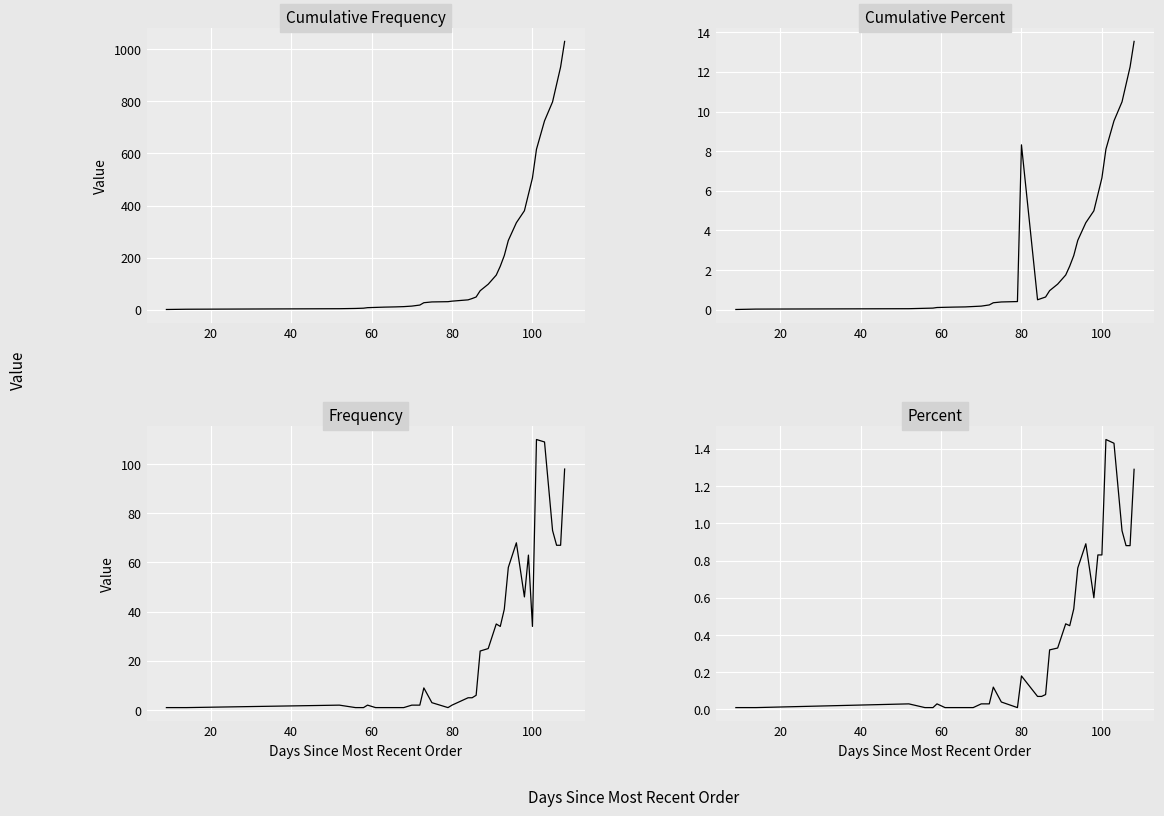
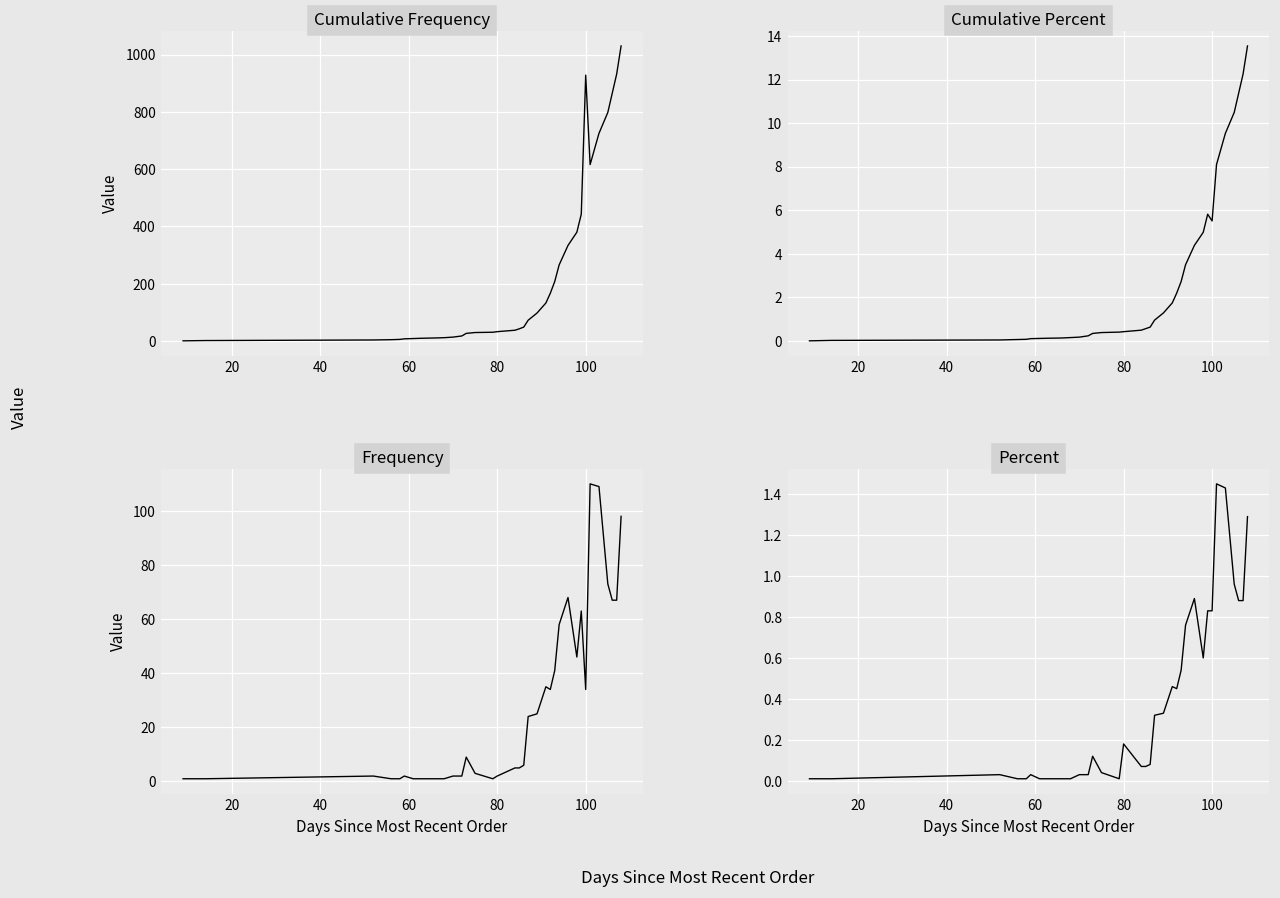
  {
    "Cumulative Frequency": {
      "80": 30,
-     "100": 510
+     "100": 930
    },
    "Cumulative Percent": {
-     "80": 8.3,
-     "100": 6.7
+     "80": 0.4,
+     "100": 5.5
    },
    "Frequency": {
      "80": 2,
      "100": 34
    },
    "Percent": {
      "80": 0.18,
      "100": 0.83
    }
  }
